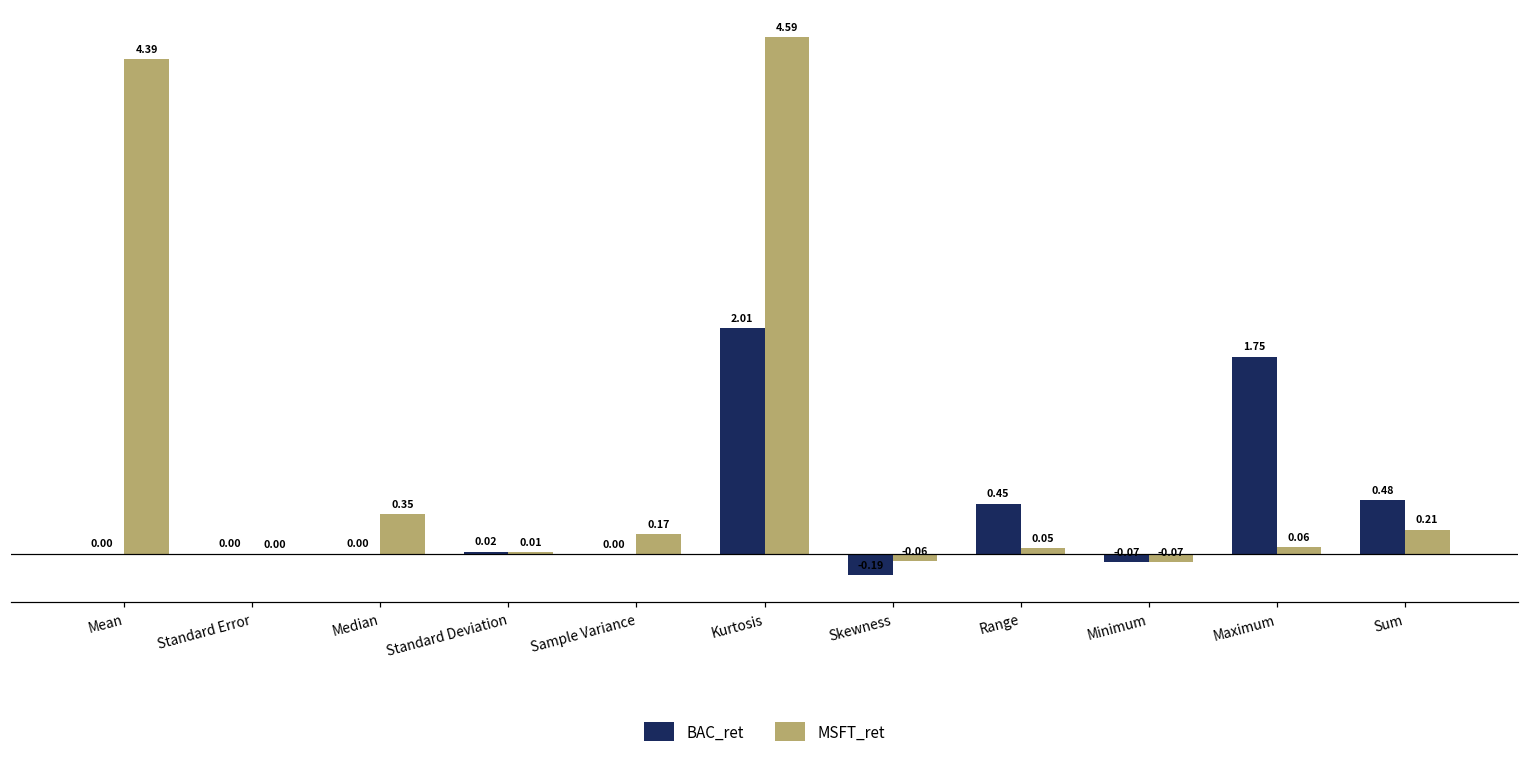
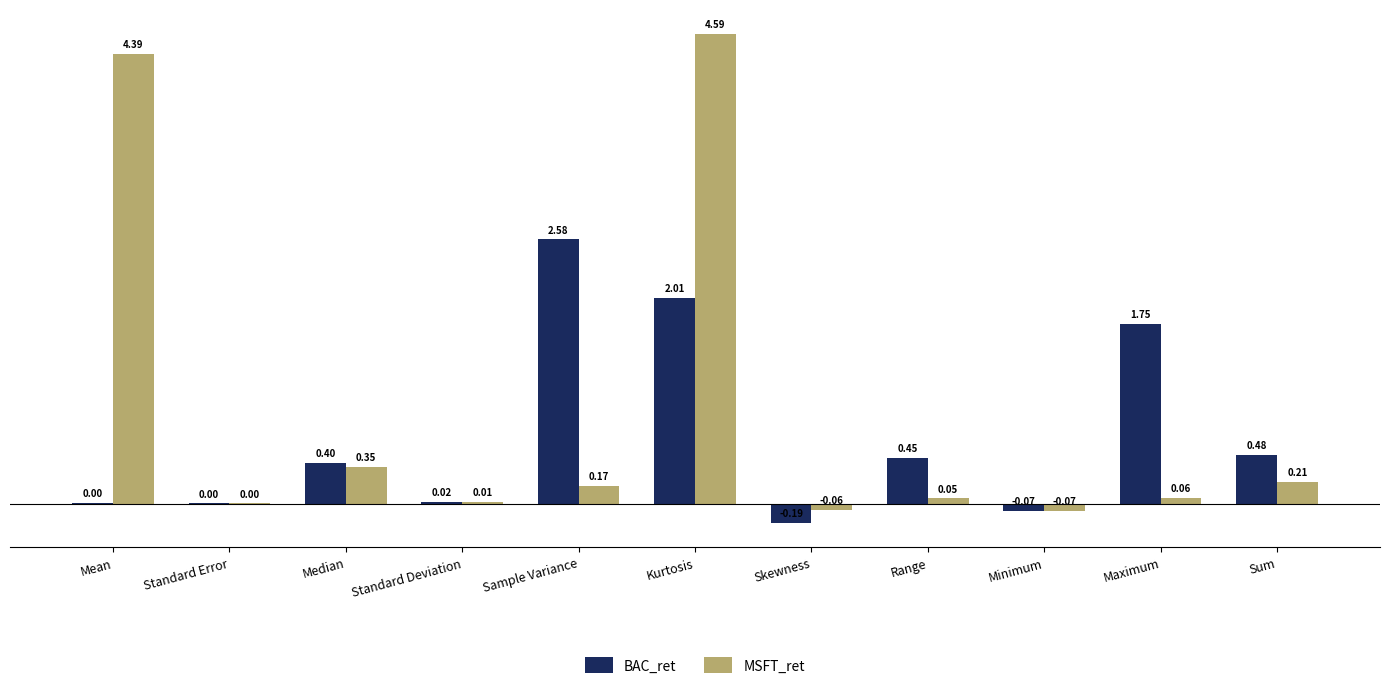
  {
    "BAC_ret": {
      "Mean": 0.00,
      "Standard Error": 0.00,
-     "Median": 0.00,
+     "Median": 0.40,
      "Standard Deviation": 0.02,
-     "Sample Variance": 0.00,
+     "Sample Variance": 2.58,
      "Kurtosis": 2.01,
      "Skewness": -0.19,
      "Range": 0.45,
      "Minimum": -0.07,
      "Maximum": 1.75,
      "Sum": 0.48
    },
    "MSFT_ret": {
      "Mean": 4.39,
      "Standard Error": 0.00,
      "Median": 0.35,
      "Standard Deviation": 0.01,
      "Sample Variance": 0.17,
      "Kurtosis": 4.59,
      "Skewness": -0.06,
      "Range": 0.05,
      "Minimum": -0.07,
      "Maximum": 0.06,
      "Sum": 0.21
    }
  }
